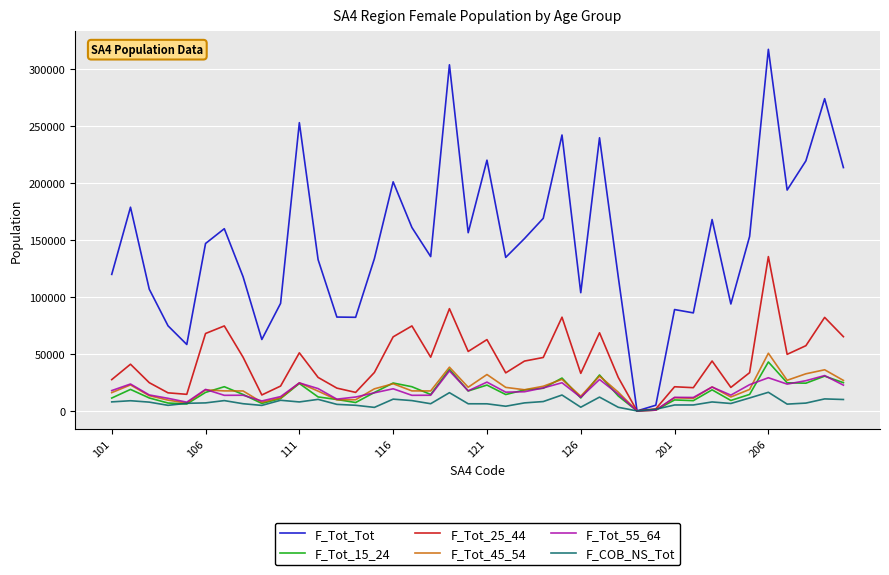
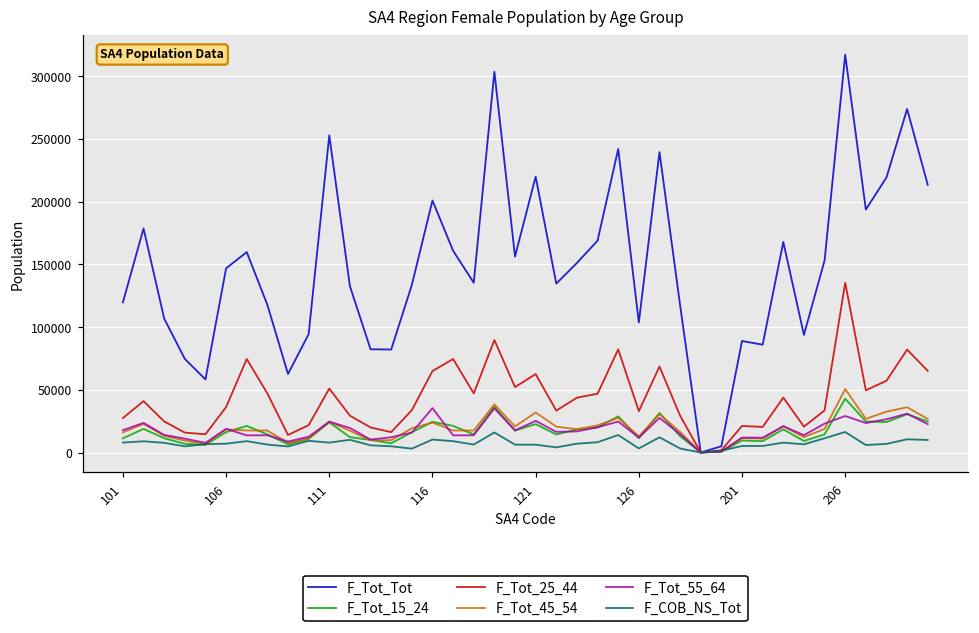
  {
    "F_Tot_Tot": {
      "101": 120000,
      "106": 147000,
      "111": 253000,
      "116": 201000,
      "121": 220000,
      "126": 104000,
      "201": 89000,
      "206": 317000
    },
    "F_Tot_15_24": {
      "101": 11000,
      "106": 16000,
      "121": 23000,
      "206": 43000
    },
    "F_Tot_25_44": {
      "101": 27000,
-     "106": 68000,
+     "106": 36000,
      "111": 51000,
      "116": 65000,
      "121": 63000,
      "126": 33000,
      "201": 21000,
      "206": 135000
    },
    "F_Tot_45_54": {
      "121": 32000,
      "206": 51000
    },
    "F_Tot_55_64": {
-     "116": 19000,
+     "116": 35000,
      "121": 25000,
      "206": 29000
    },
    "F_COB_NS_Tot": {
      "101": 8000,
      "106": 7000,
      "111": 8000,
      "116": 10000,
      "121": 6000,
      "126": 3000,
      "201": 5000,
      "206": 16000
    }
  }
